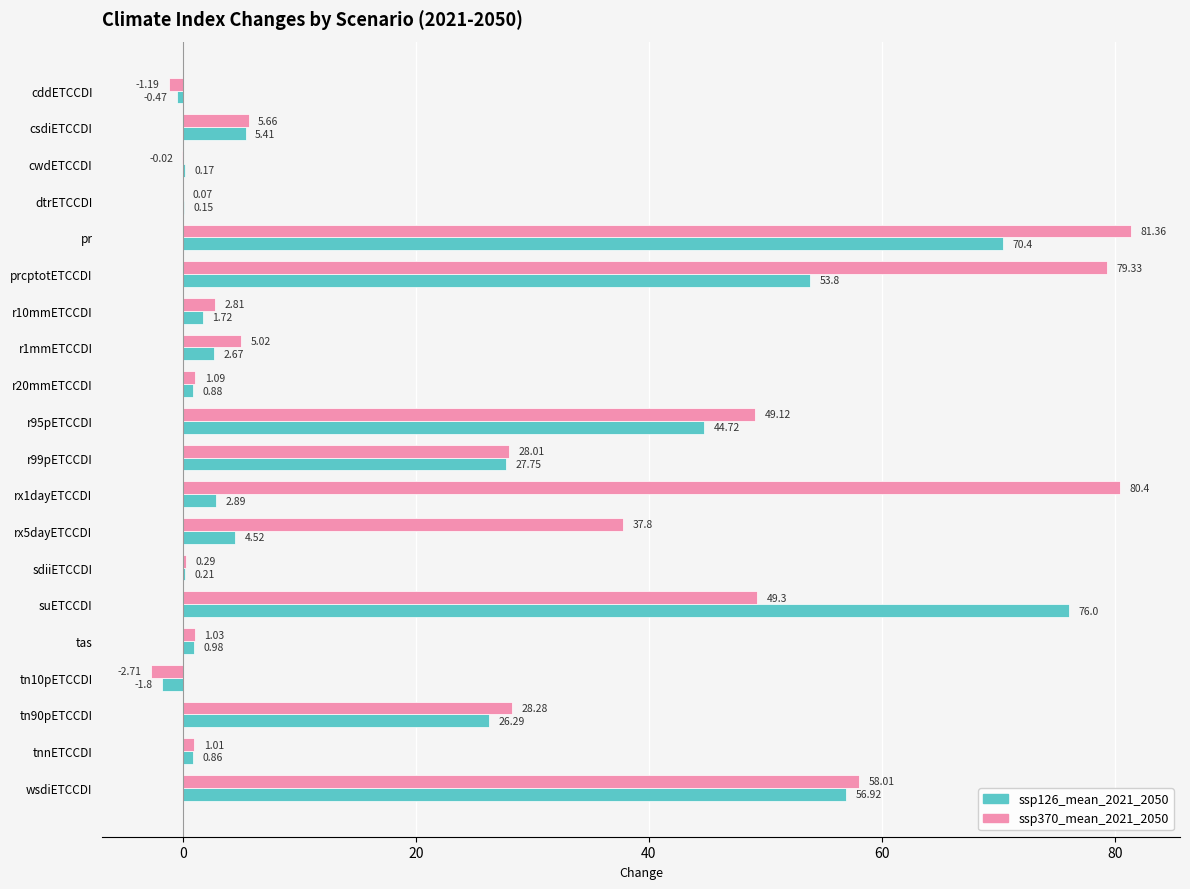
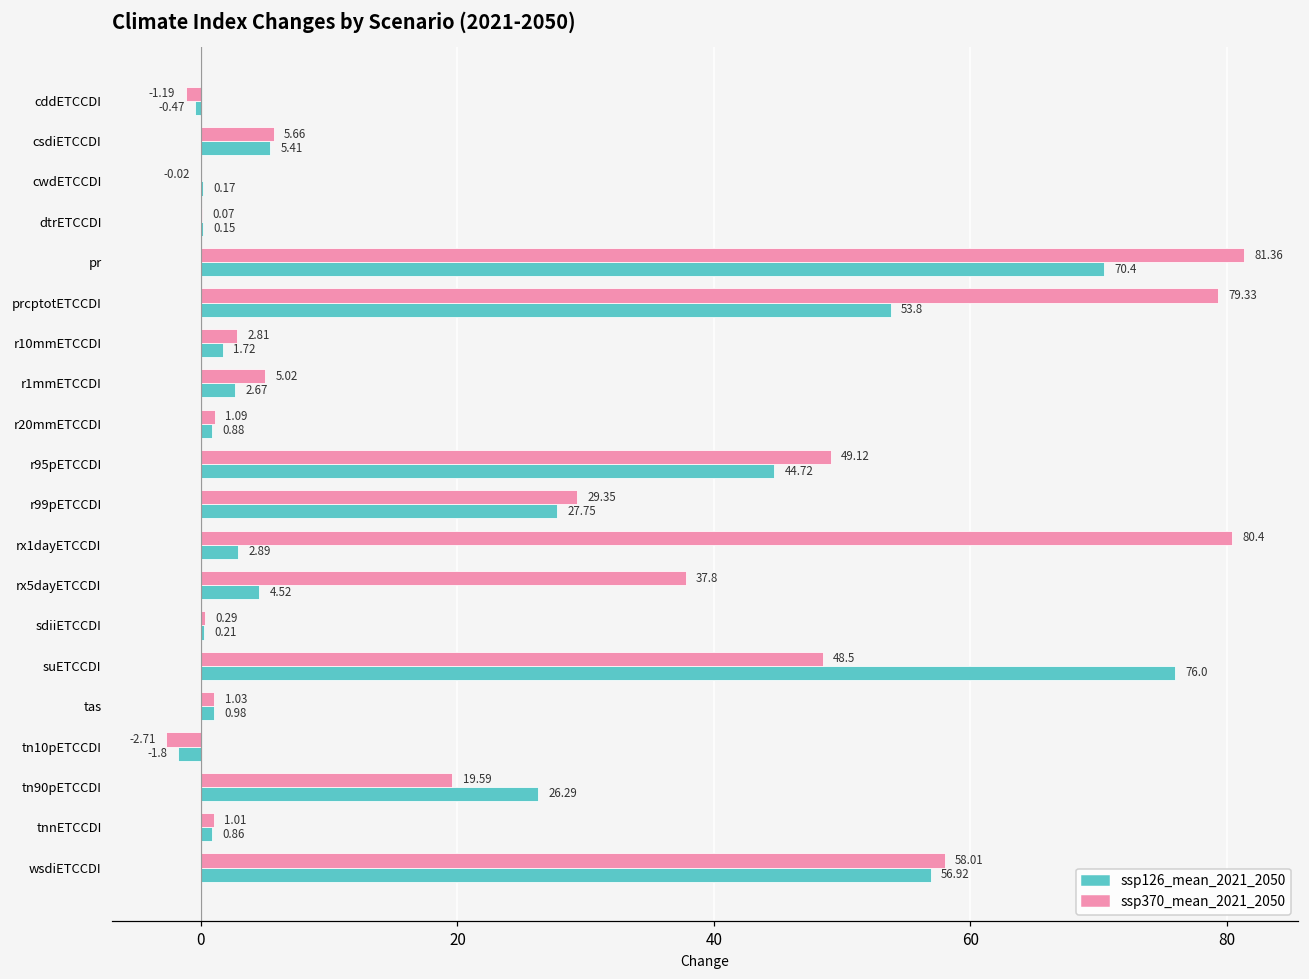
  {
    "ssp126_mean_2021_2050": {
      "cddETCCDI": -0.47,
      "csdiETCCDI": 5.41,
      "cwdETCCDI": 0.17,
      "dtrETCCDI": 0.15,
      "pr": 70.4,
      "prcptotETCCDI": 53.8,
      "r10mmETCCDI": 1.72,
      "r1mmETCCDI": 2.67,
      "r20mmETCCDI": 0.88,
      "r95pETCCDI": 44.72,
      "r99pETCCDI": 27.75,
      "rx1dayETCCDI": 2.89,
      "rx5dayETCCDI": 4.52,
      "sdiiETCCDI": 0.21,
      "suETCCDI": 76.0,
      "tas": 0.98,
      "tn10pETCCDI": -1.8,
      "tn90pETCCDI": 26.29,
      "tnnETCCDI": 0.86,
      "wsdiETCCDI": 56.92
    },
    "ssp370_mean_2021_2050": {
      "cddETCCDI": -1.19,
      "csdiETCCDI": 5.66,
      "cwdETCCDI": -0.02,
      "dtrETCCDI": 0.07,
      "pr": 81.36,
      "prcptotETCCDI": 79.33,
      "r10mmETCCDI": 2.81,
      "r1mmETCCDI": 5.02,
      "r20mmETCCDI": 1.09,
      "r95pETCCDI": 49.12,
-     "r99pETCCDI": 28.01,
+     "r99pETCCDI": 29.35,
      "rx1dayETCCDI": 80.4,
      "rx5dayETCCDI": 37.8,
      "sdiiETCCDI": 0.29,
-     "suETCCDI": 49.3,
+     "suETCCDI": 48.5,
      "tas": 1.03,
      "tn10pETCCDI": -2.71,
-     "tn90pETCCDI": 28.28,
+     "tn90pETCCDI": 19.59,
      "tnnETCCDI": 1.01,
      "wsdiETCCDI": 58.01
    }
  }
